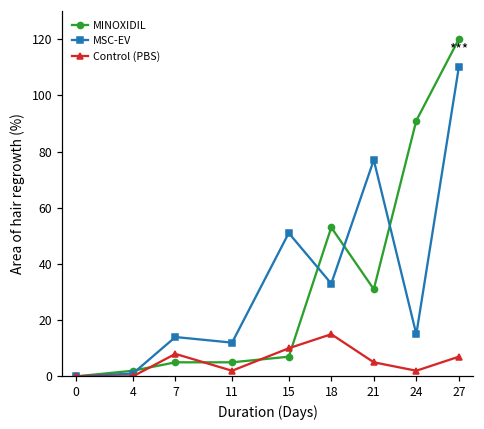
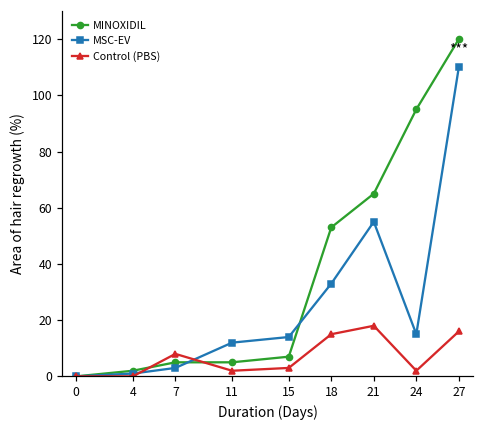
  {
    "MINOXIDIL": {
      "4": 2,
      "7": 5,
      "11": 5,
      "15": 7,
      "18": 53,
-     "21": 31,
-     "24": 91,
+     "21": 65,
+     "24": 95,
      "27": 120
    },
    "MSC-EV": {
      "4": 1,
-     "7": 14,
+     "7": 3,
      "11": 12,
-     "15": 51,
+     "15": 14,
      "18": 33,
-     "21": 77,
+     "21": 55,
      "24": 15,
      "27": 110
    },
    "Control (PBS)": {
      "4": 0,
      "7": 8,
      "11": 2,
-     "15": 10,
+     "15": 3,
      "18": 15,
-     "21": 5,
+     "21": 18,
      "24": 2,
-     "27": 7
+     "27": 16
    }
  }
